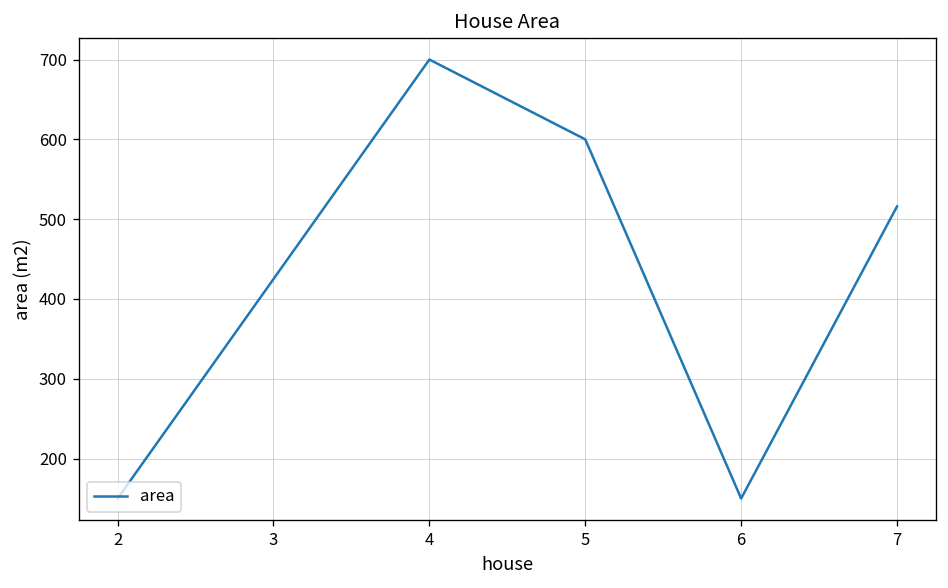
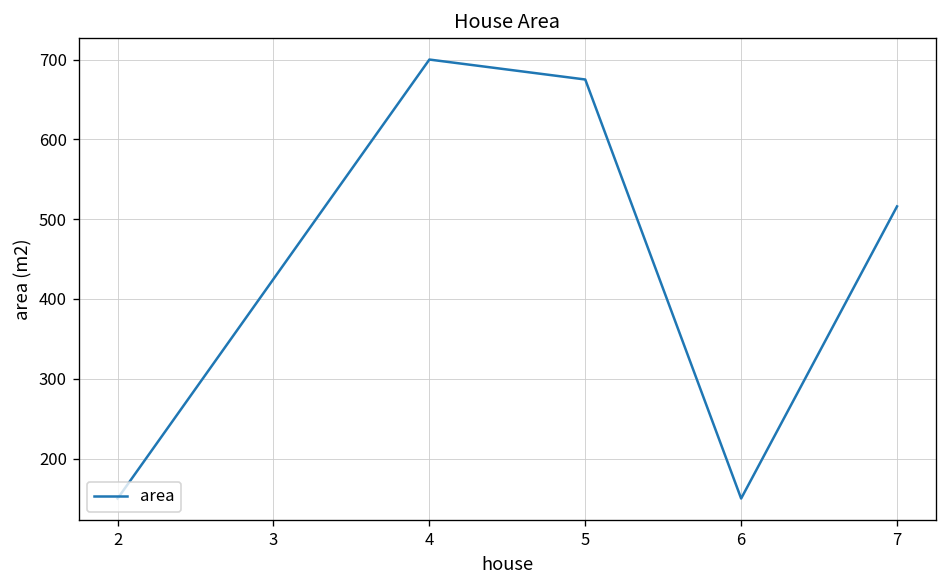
  {
    "4": 700,
-   "5": 600,
+   "5": 680,
    "6": 150,
    "7": 520
  }
